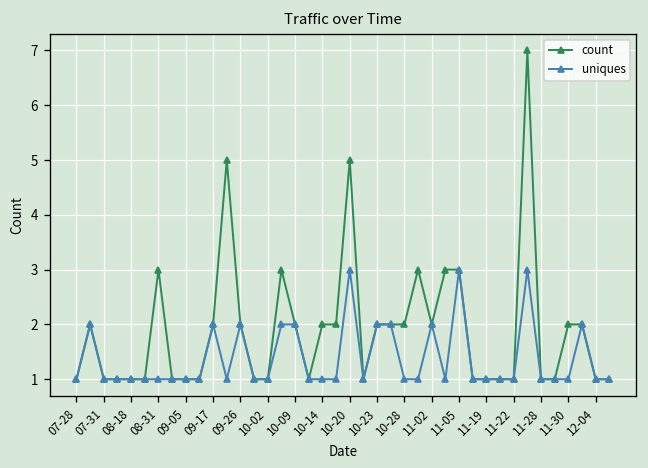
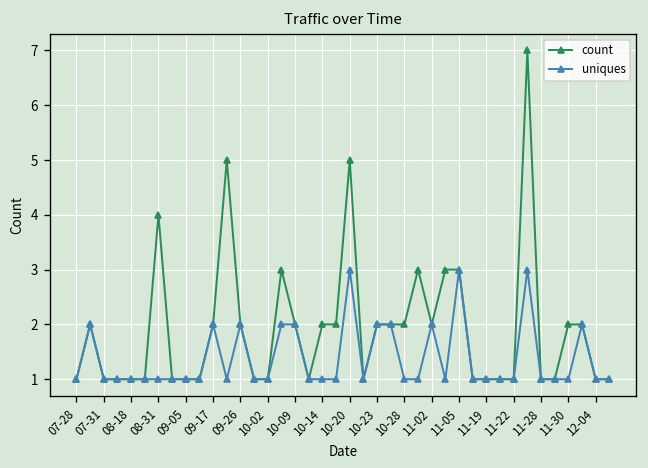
  {
    "count": {
-     "08-31": 3,
+     "08-31": 4,
      "10-14": 2,
      "10-20": 5,
      "10-28": 2,
      "11-30": 2
    },
    "uniques": {
      "08-31": 1,
      "10-14": 1,
      "10-20": 3,
      "10-28": 1,
      "11-30": 1
    }
  }
